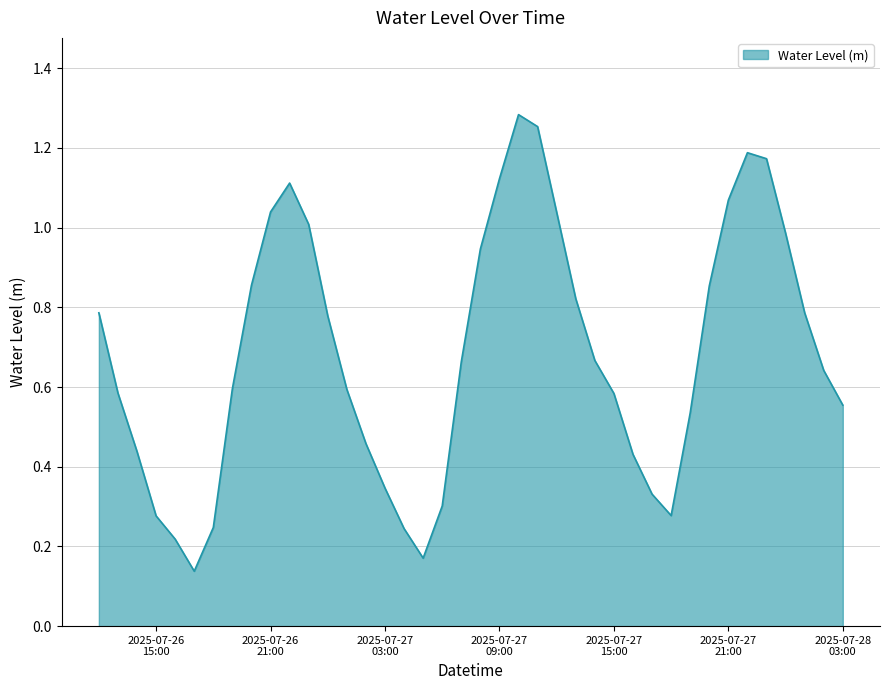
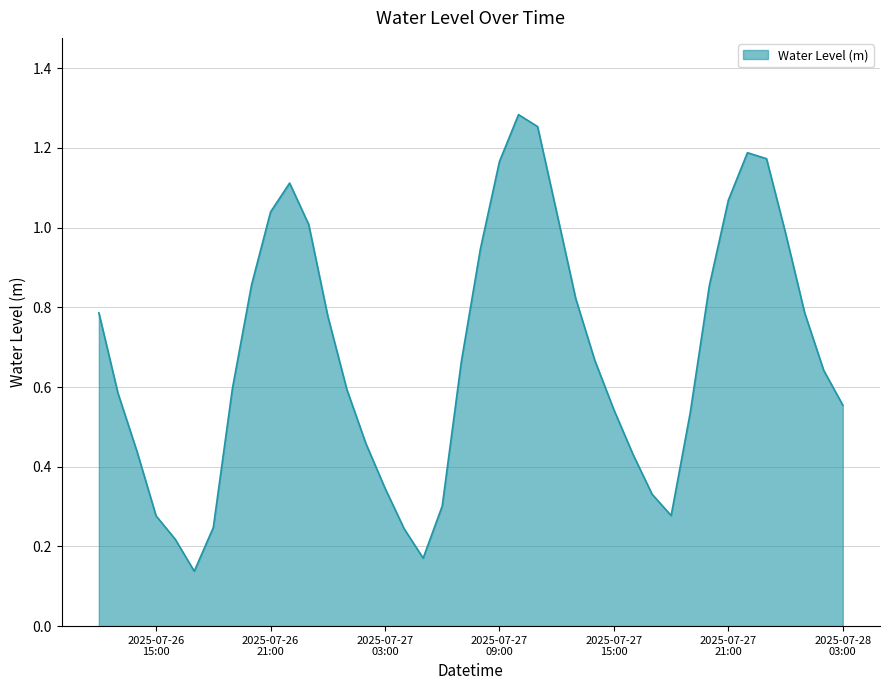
  {
    "2025-07-26 15:00": 0.28,
    "2025-07-26 21:00": 1.04,
    "2025-07-27 03:00": 0.35,
-   "2025-07-27 09:00": 1.12,
-   "2025-07-27 15:00": 0.58,
+   "2025-07-27 09:00": 1.17,
+   "2025-07-27 15:00": 0.54,
    "2025-07-27 21:00": 1.07,
    "2025-07-28 03:00": 0.55
  }
